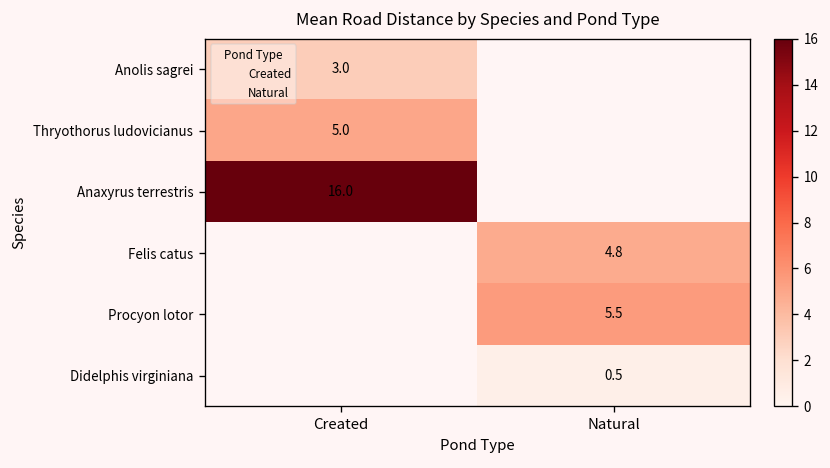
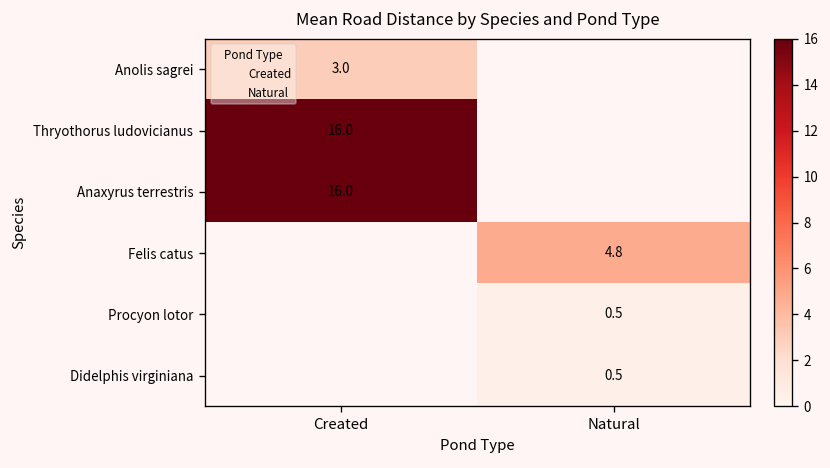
  {
    "Thryothorus ludovicianus": {
-     "Created": 5.0
+     "Created": 16.0
    },
    "Procyon lotor": {
-     "Natural": 5.5
+     "Natural": 0.5
    }
  }
